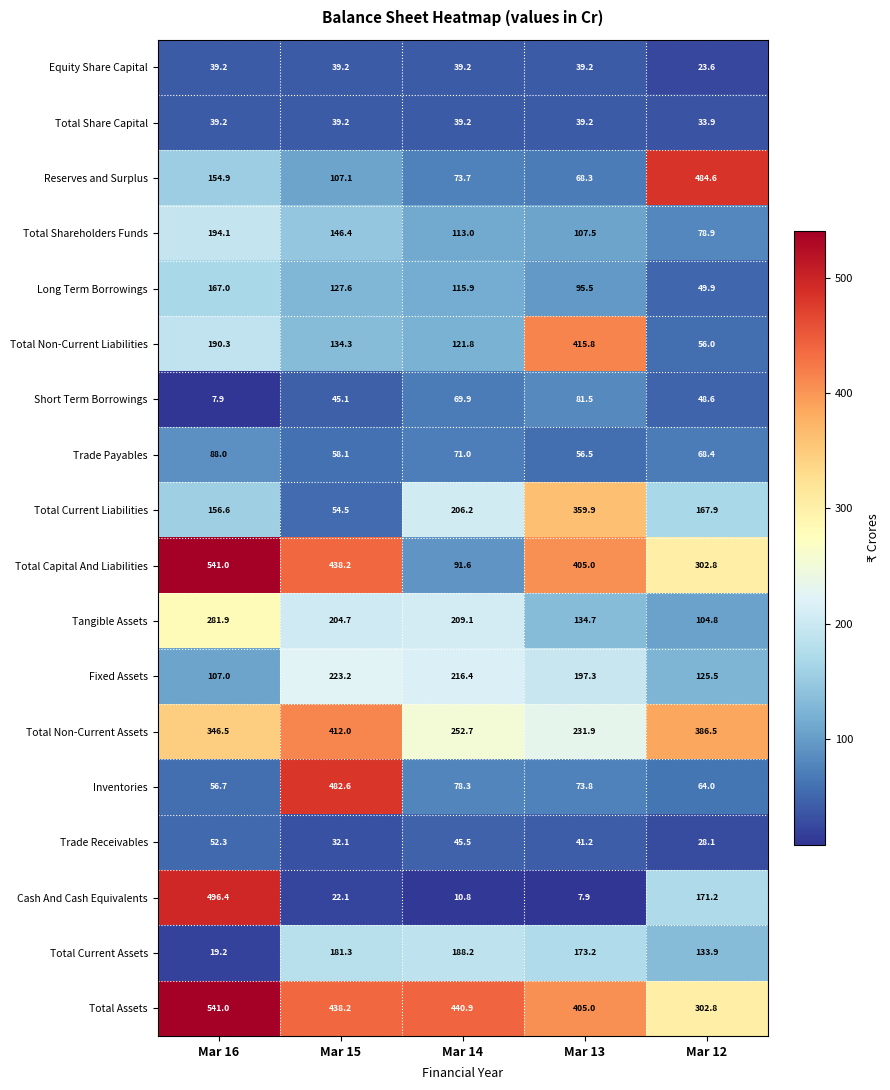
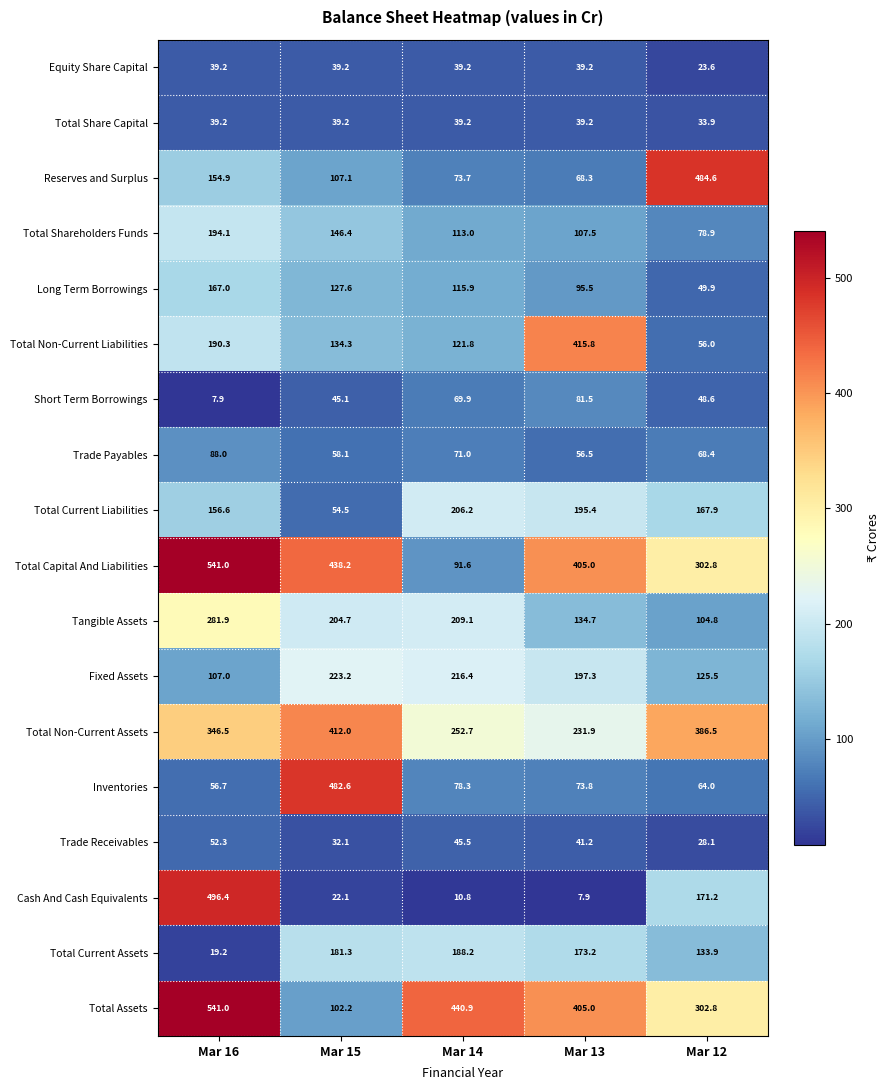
  {
    "Equity Share Capital": {
      "Mar 16": 39.2,
      "Mar 15": 39.2,
      "Mar 14": 39.2,
      "Mar 13": 39.2,
      "Mar 12": 23.6
    },
    "Total Share Capital": {
      "Mar 16": 39.2,
      "Mar 15": 39.2,
      "Mar 14": 39.2,
      "Mar 13": 39.2,
      "Mar 12": 33.9
    },
    "Reserves and Surplus": {
      "Mar 16": 154.9,
      "Mar 15": 107.1,
      "Mar 14": 73.7,
      "Mar 13": 68.3,
      "Mar 12": 484.6
    },
    "Total Shareholders Funds": {
      "Mar 16": 194.1,
      "Mar 15": 146.4,
      "Mar 14": 113.0,
      "Mar 13": 107.5,
      "Mar 12": 78.9
    },
    "Long Term Borrowings": {
      "Mar 16": 167.0,
      "Mar 15": 127.6,
      "Mar 14": 115.9,
      "Mar 13": 95.5,
      "Mar 12": 49.9
    },
    "Total Non-Current Liabilities": {
      "Mar 16": 190.3,
      "Mar 15": 134.3,
      "Mar 14": 121.8,
      "Mar 13": 415.8,
      "Mar 12": 56.0
    },
    "Short Term Borrowings": {
      "Mar 16": 7.9,
      "Mar 15": 45.1,
      "Mar 14": 69.9,
      "Mar 13": 81.5,
      "Mar 12": 48.6
    },
    "Trade Payables": {
      "Mar 16": 88.0,
      "Mar 15": 58.1,
      "Mar 14": 71.0,
      "Mar 13": 56.5,
      "Mar 12": 68.4
    },
    "Total Current Liabilities": {
      "Mar 16": 156.6,
      "Mar 15": 54.5,
      "Mar 14": 206.2,
-     "Mar 13": 359.9,
+     "Mar 13": 195.4,
      "Mar 12": 167.9
    },
    "Total Capital And Liabilities": {
      "Mar 16": 541.0,
      "Mar 15": 438.2,
      "Mar 14": 91.6,
      "Mar 13": 405.0,
      "Mar 12": 302.8
    },
    "Tangible Assets": {
      "Mar 16": 281.9,
      "Mar 15": 204.7,
      "Mar 14": 209.1,
      "Mar 13": 134.7,
      "Mar 12": 104.8
    },
    "Fixed Assets": {
      "Mar 16": 107.0,
      "Mar 15": 223.2,
      "Mar 14": 216.4,
      "Mar 13": 197.3,
      "Mar 12": 125.5
    },
    "Total Non-Current Assets": {
      "Mar 16": 346.5,
      "Mar 15": 412.0,
      "Mar 14": 252.7,
      "Mar 13": 231.9,
      "Mar 12": 386.5
    },
    "Inventories": {
      "Mar 16": 56.7,
      "Mar 15": 482.6,
      "Mar 14": 78.3,
      "Mar 13": 73.8,
      "Mar 12": 64.0
    },
    "Trade Receivables": {
      "Mar 16": 52.3,
      "Mar 15": 32.1,
      "Mar 14": 45.5,
      "Mar 13": 41.2,
      "Mar 12": 28.1
    },
    "Cash And Cash Equivalents": {
      "Mar 16": 496.4,
      "Mar 15": 22.1,
      "Mar 14": 10.8,
      "Mar 13": 7.9,
      "Mar 12": 171.2
    },
    "Total Current Assets": {
      "Mar 16": 19.2,
      "Mar 15": 181.3,
      "Mar 14": 188.2,
      "Mar 13": 173.2,
      "Mar 12": 133.9
    },
    "Total Assets": {
      "Mar 16": 541.0,
-     "Mar 15": 438.2,
+     "Mar 15": 102.2,
      "Mar 14": 440.9,
      "Mar 13": 405.0,
      "Mar 12": 302.8
    }
  }
